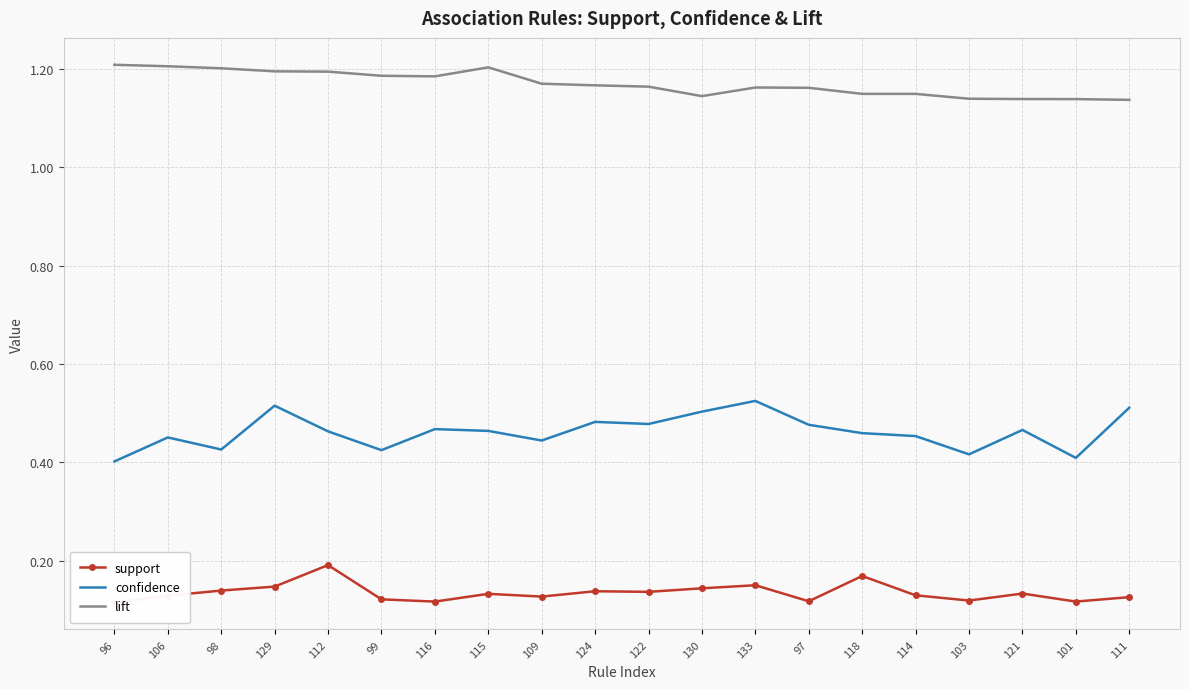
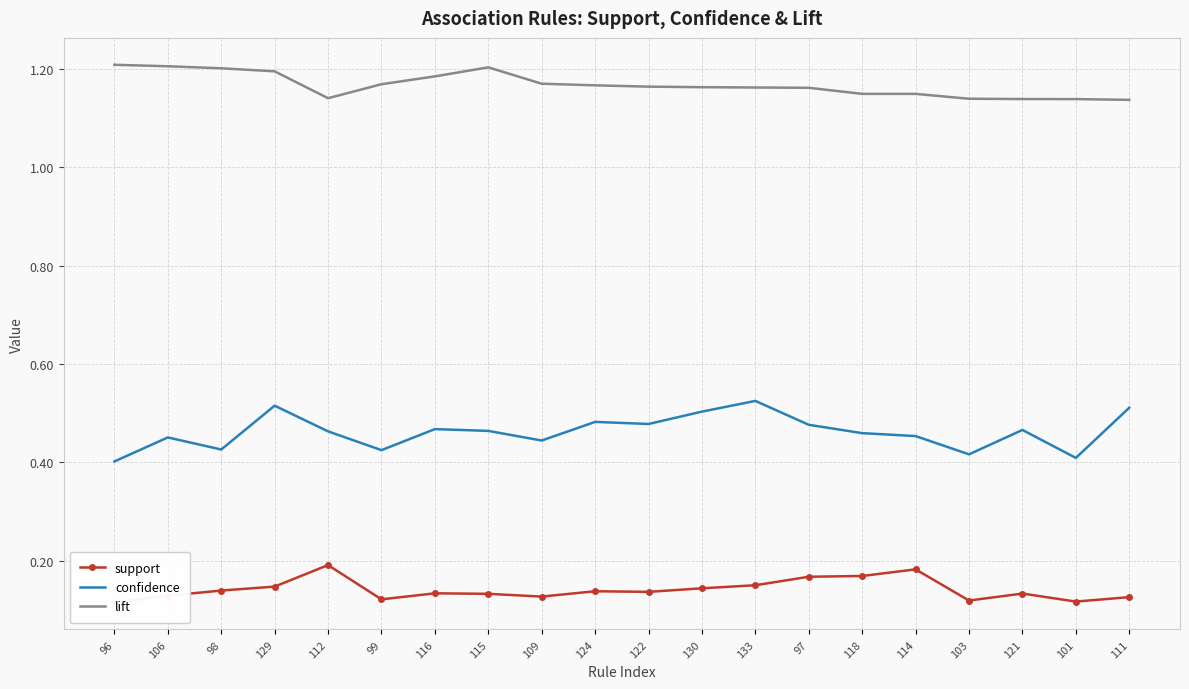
  {
    "support": {
      "98": 0.14,
      "129": 0.15,
      "112": 0.19,
      "99": 0.12,
-     "116": 0.12,
+     "116": 0.13,
      "115": 0.13,
      "109": 0.13,
      "124": 0.14,
      "122": 0.14,
      "130": 0.14,
      "133": 0.15,
-     "97": 0.12,
+     "97": 0.17,
      "118": 0.17,
-     "114": 0.13,
+     "114": 0.18,
      "103": 0.12,
      "121": 0.13,
      "101": 0.12,
      "111": 0.13
    },
    "confidence": {
      "96": 0.40,
      "106": 0.45,
      "98": 0.43,
      "129": 0.52,
      "112": 0.46,
      "99": 0.42,
      "116": 0.47,
      "115": 0.46,
      "109": 0.44,
      "124": 0.48,
      "122": 0.48,
      "130": 0.50,
      "133": 0.53,
      "97": 0.48,
      "118": 0.46,
      "114": 0.45,
      "103": 0.42,
      "121": 0.47,
      "101": 0.41,
      "111": 0.51
    },
    "lift": {
      "96": 1.21,
      "106": 1.20,
      "98": 1.20,
      "129": 1.19,
-     "112": 1.19,
-     "99": 1.19,
+     "112": 1.14,
+     "99": 1.17,
      "116": 1.18,
      "115": 1.20,
      "109": 1.17,
      "124": 1.17,
      "122": 1.16,
-     "130": 1.14,
+     "130": 1.16,
      "133": 1.16,
      "97": 1.16,
      "118": 1.15,
      "114": 1.15,
      "103": 1.14,
      "121": 1.14,
      "101": 1.14,
      "111": 1.14
    }
  }
